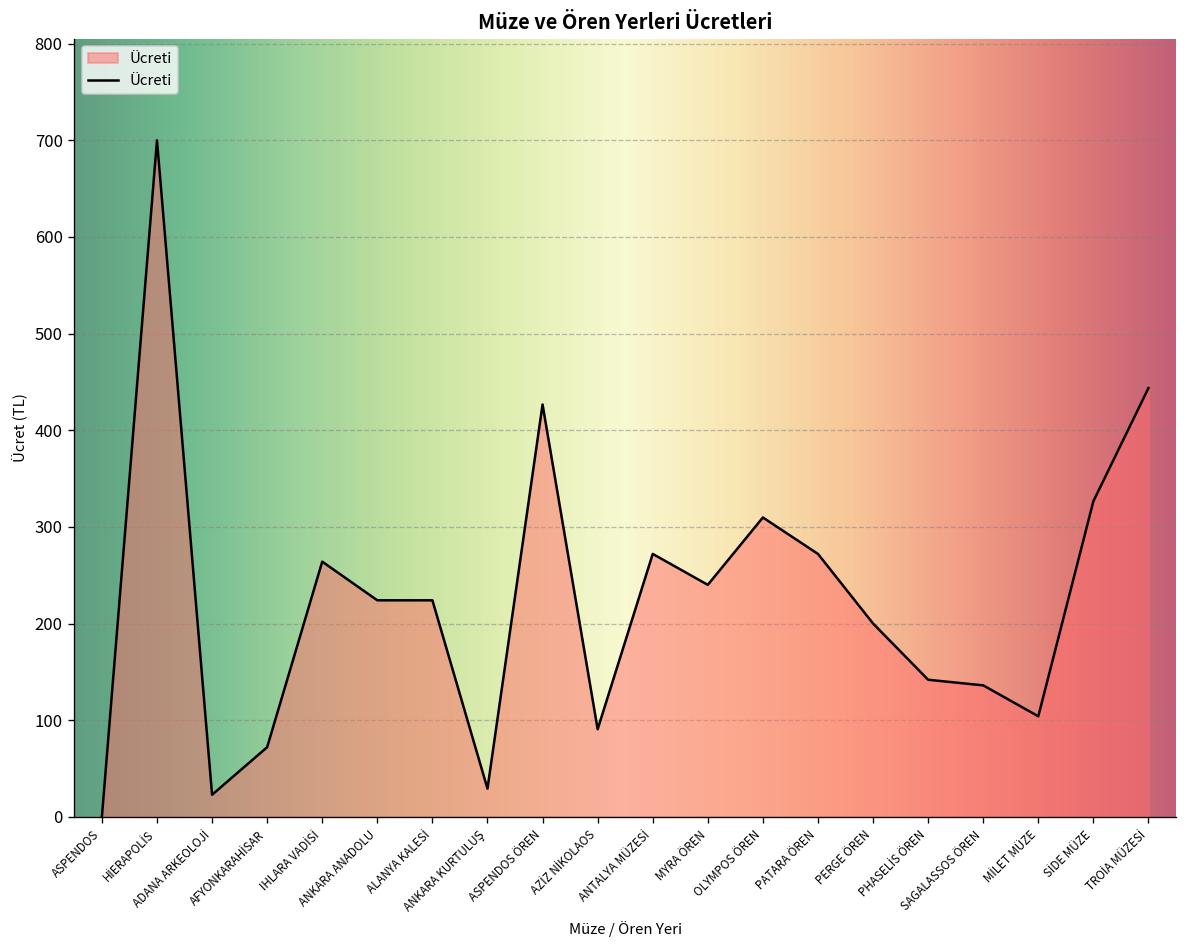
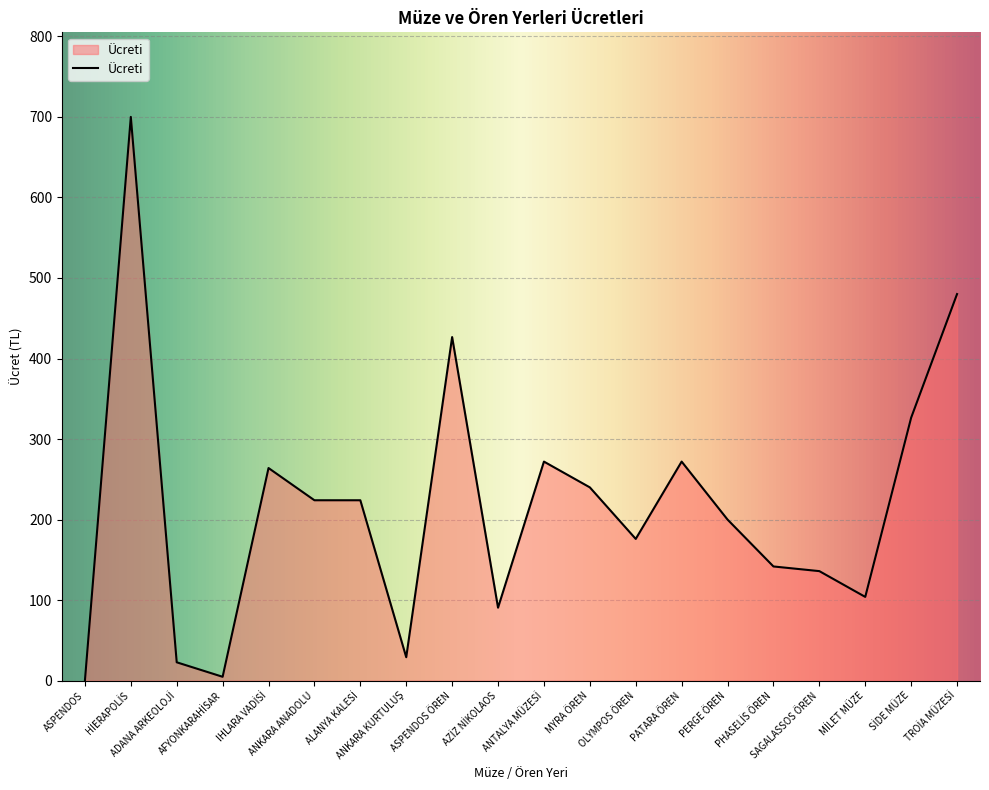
  {
    "ASPENDOS": 0,
    "HİERAPOLİS": 700,
    "ADANA ARKEOLOJİ": 20,
-   "AFYONKARAHİSAR": 70,
+   "AFYONKARAHİSAR": 0,
    "IHLARA VADİSİ": 260,
    "ANKARA ANADOLU": 220,
    "ALANYA KALESİ": 220,
    "ANKARA KURTULUŞ": 30,
    "ASPENDOS ÖREN": 430,
    "AZİZ NİKOLAOS": 90,
    "ANTALYA MÜZESİ": 270,
    "MYRA ÖREN": 240,
-   "OLYMPOS ÖREN": 310,
+   "OLYMPOS ÖREN": 180,
    "PATARA ÖREN": 270,
    "PERGE ÖREN": 200,
    "PHASELİS ÖREN": 140,
    "SAGALASSOS ÖREN": 140,
    "MİLET MÜZE": 100,
    "SİDE MÜZE": 330,
-   "TROİA MÜZESİ": 440
+   "TROİA MÜZESİ": 480
  }
